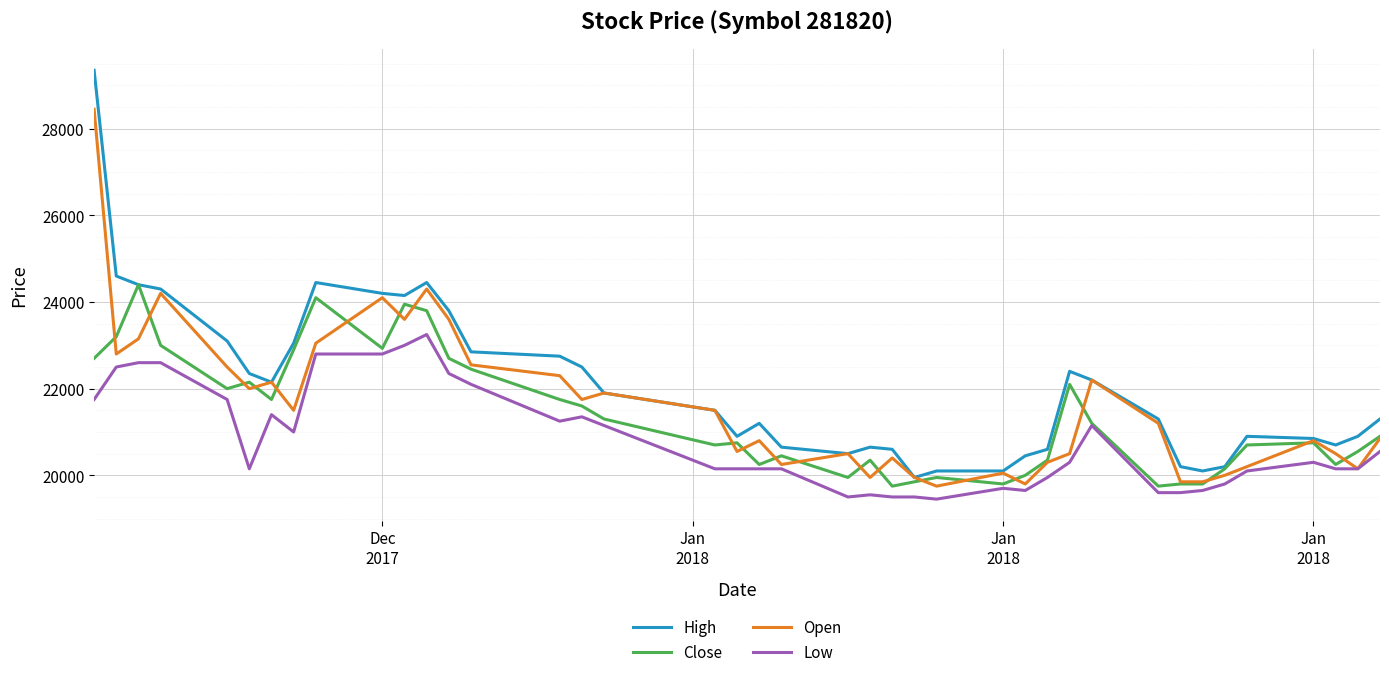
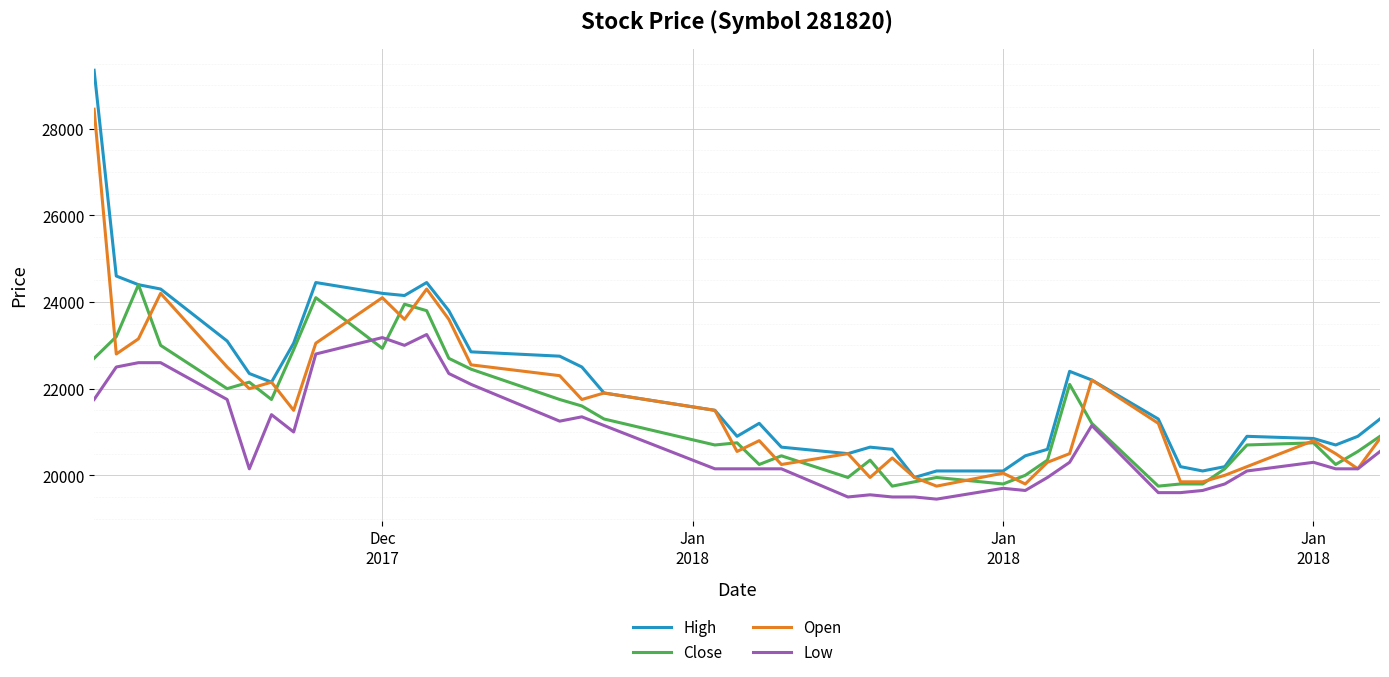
  {
    "High": {
      "Dec 2017": 24200
    },
    "Close": {
      "Dec 2017": 22900
    },
    "Open": {
      "Dec 2017": 24100
    },
    "Low": {
-     "Dec 2017": 22800
+     "Dec 2017": 23200
    }
  }
